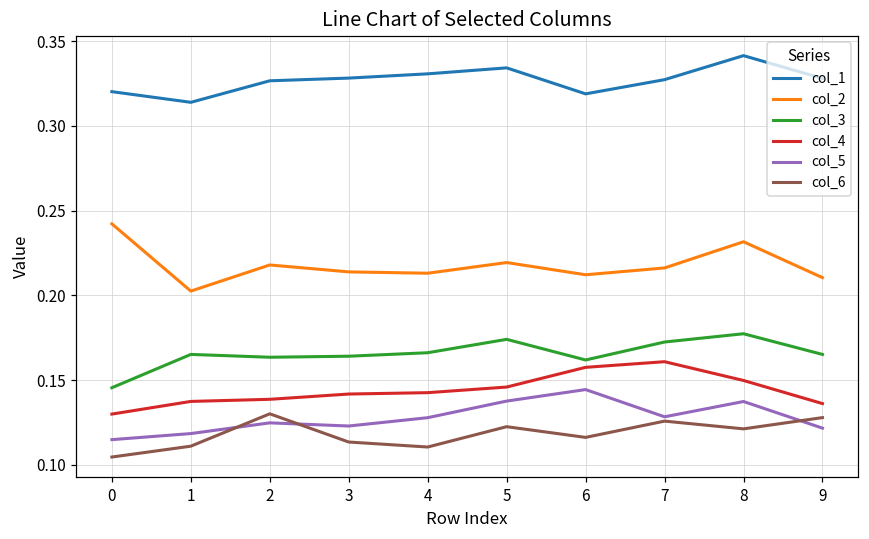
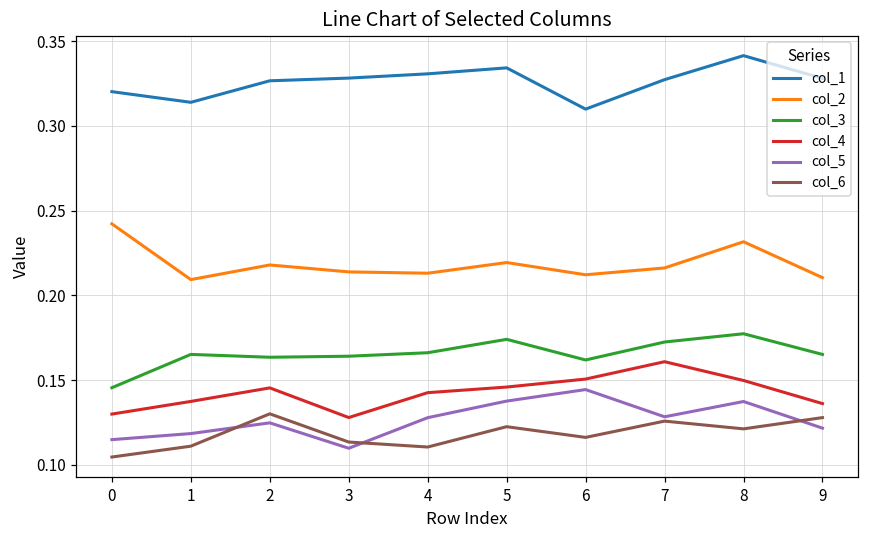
  {
    "col_1": {
      "0": 0.320,
      "1": 0.314,
      "2": 0.327,
      "3": 0.328,
      "4": 0.331,
      "5": 0.334,
-     "6": 0.319,
+     "6": 0.310,
      "7": 0.327,
      "8": 0.342
    },
    "col_2": {
      "0": 0.242,
-     "1": 0.202,
+     "1": 0.209,
      "2": 0.218,
      "3": 0.214,
      "4": 0.213,
      "5": 0.219,
      "6": 0.212,
      "7": 0.216,
      "8": 0.232,
      "9": 0.210
    },
    "col_3": {
      "0": 0.145,
      "1": 0.165,
      "2": 0.163,
      "3": 0.164,
      "4": 0.166,
      "5": 0.174,
      "6": 0.162,
      "7": 0.172,
      "8": 0.177,
      "9": 0.165
    },
    "col_4": {
      "0": 0.130,
      "1": 0.137,
-     "2": 0.139,
-     "3": 0.142,
+     "2": 0.145,
+     "3": 0.128,
      "4": 0.143,
      "5": 0.146,
-     "6": 0.157,
+     "6": 0.151,
      "7": 0.161,
      "8": 0.150,
      "9": 0.136
    },
    "col_5": {
      "0": 0.115,
      "1": 0.118,
      "2": 0.125,
-     "3": 0.123,
+     "3": 0.110,
      "4": 0.128,
      "5": 0.138,
      "6": 0.144,
      "7": 0.128,
      "8": 0.137,
      "9": 0.122
    },
    "col_6": {
      "0": 0.105,
      "1": 0.111,
      "2": 0.130,
      "3": 0.113,
      "4": 0.110,
      "5": 0.122,
      "6": 0.116,
      "7": 0.126,
      "8": 0.121,
      "9": 0.128
    }
  }
